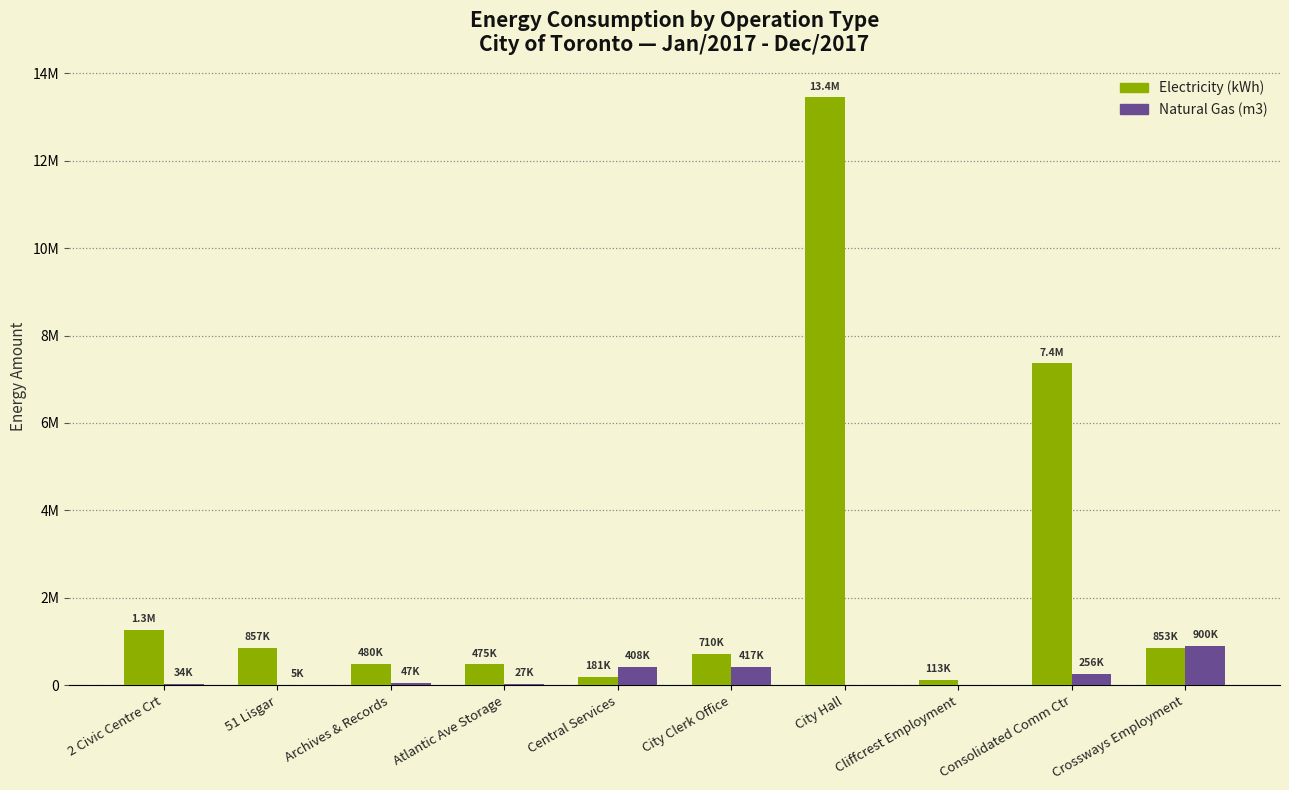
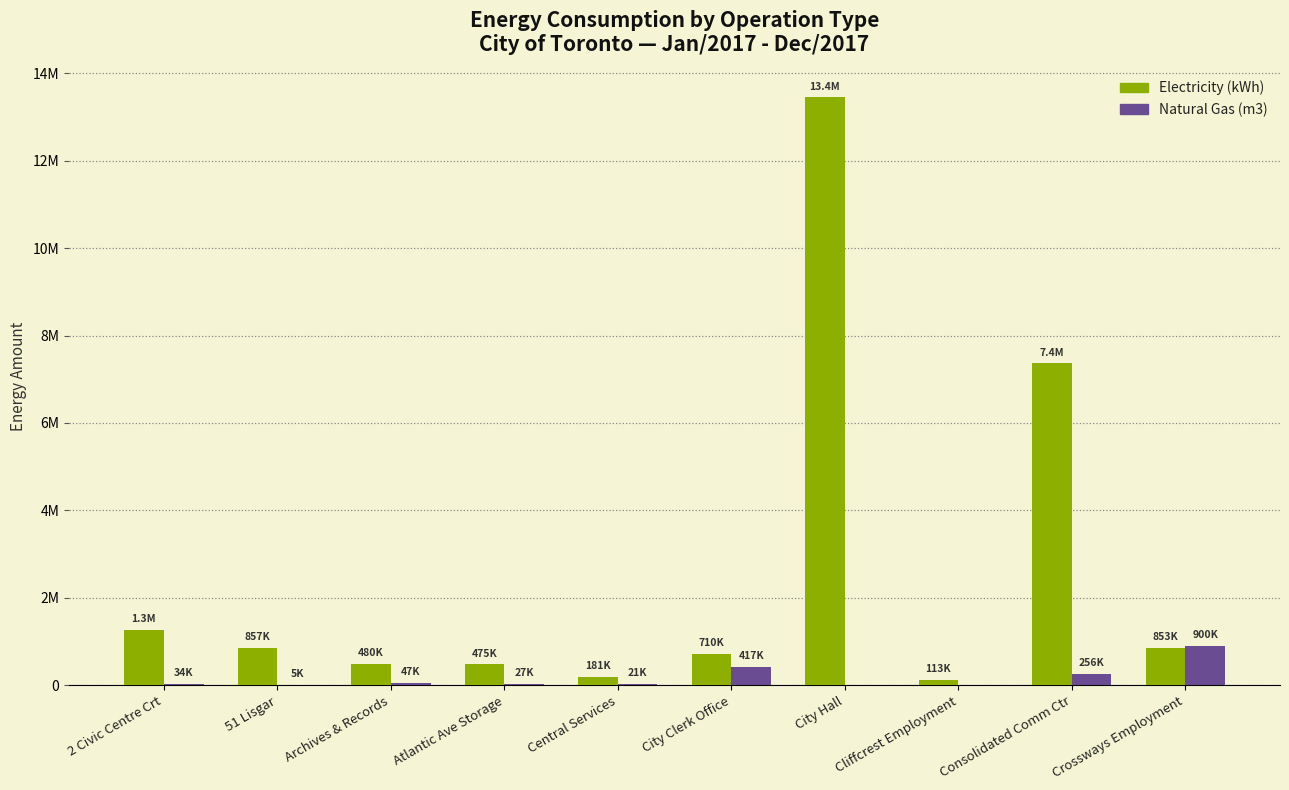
  {
    "Electricity (kWh)": {
      "2 Civic Centre Crt": "1.3M",
      "51 Lisgar": "857K",
      "Archives & Records": "480K",
      "Atlantic Ave Storage": "475K",
      "Central Services": "181K",
      "City Clerk Office": "710K",
      "City Hall": "13.4M",
      "Cliffcrest Employment": "113K",
      "Consolidated Comm Ctr": "7.4M",
      "Crossways Employment": "853K"
    },
    "Natural Gas (m3)": {
      "2 Civic Centre Crt": "34K",
      "51 Lisgar": "5K",
      "Archives & Records": "47K",
      "Atlantic Ave Storage": "27K",
-     "Central Services": "408K",
+     "Central Services": "21K",
      "City Clerk Office": "417K",
      "Consolidated Comm Ctr": "256K",
      "Crossways Employment": "900K"
    }
  }
